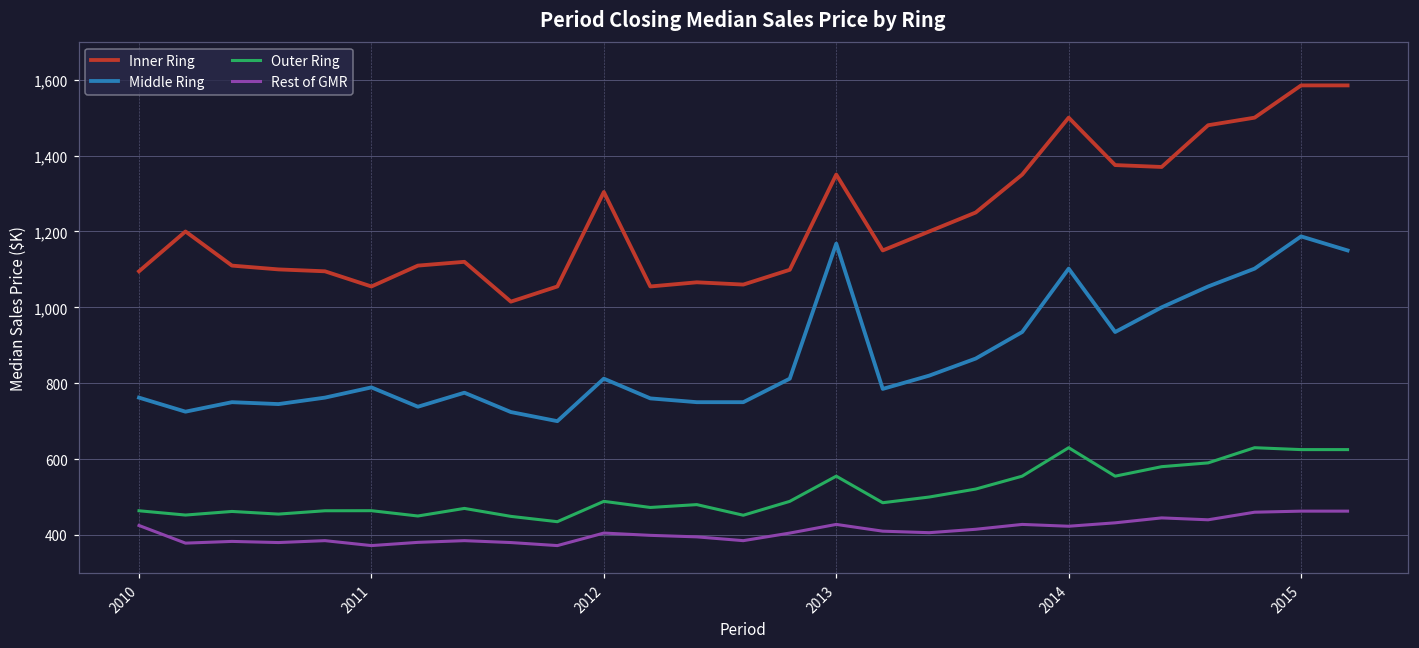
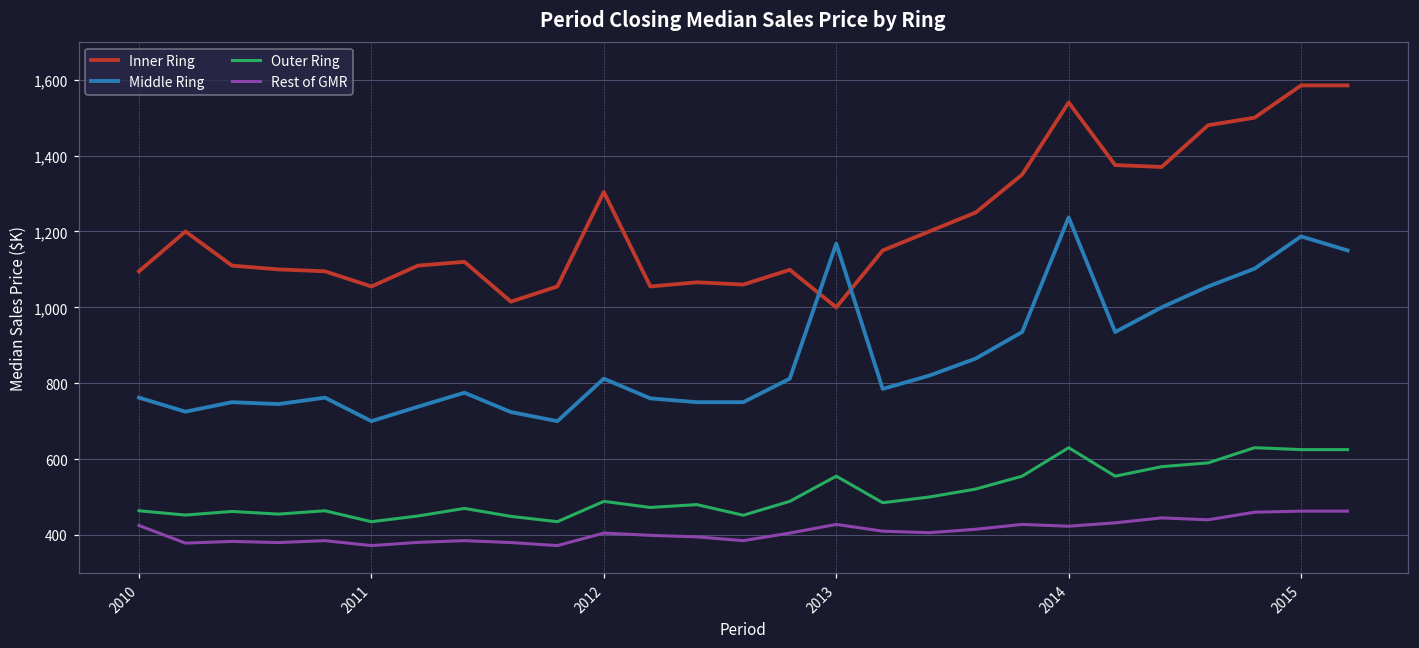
  {
    "Inner Ring": {
      "2010": "1,100",
      "2011": "1,060",
      "2012": "1,300",
-     "2013": "1,350",
-     "2014": "1,500",
+     "2013": "1,000",
+     "2014": "1,540",
      "2015": "1,590"
    },
    "Middle Ring": {
      "2010": "760",
-     "2011": "790",
+     "2011": "700",
      "2012": "810",
      "2013": "1,170",
-     "2014": "1,100",
+     "2014": "1,240",
      "2015": "1,190"
    },
    "Outer Ring": {
      "2010": "460",
-     "2011": "460",
+     "2011": "440",
      "2012": "490",
      "2013": "560",
      "2014": "630",
      "2015": "630"
    },
    "Rest of GMR": {
      "2010": "430",
      "2011": "370",
      "2012": "410",
      "2013": "430",
      "2014": "420",
      "2015": "460"
    }
  }
